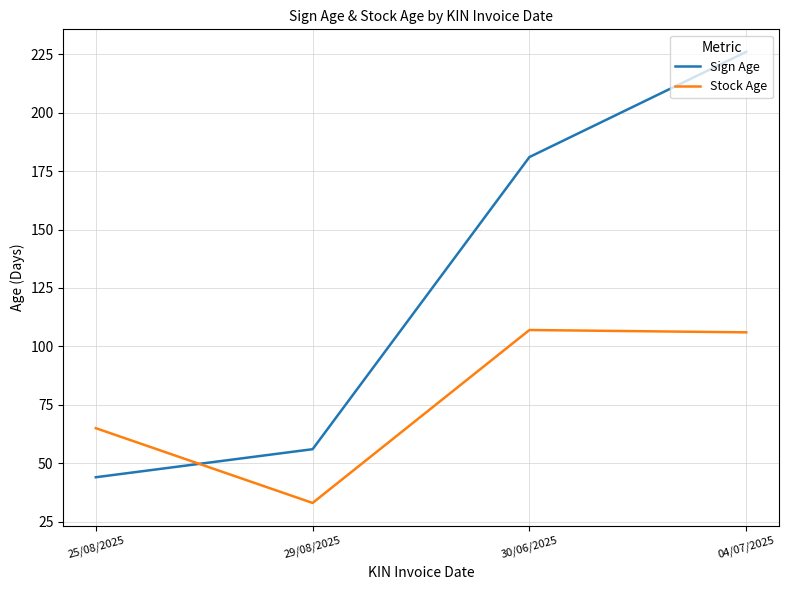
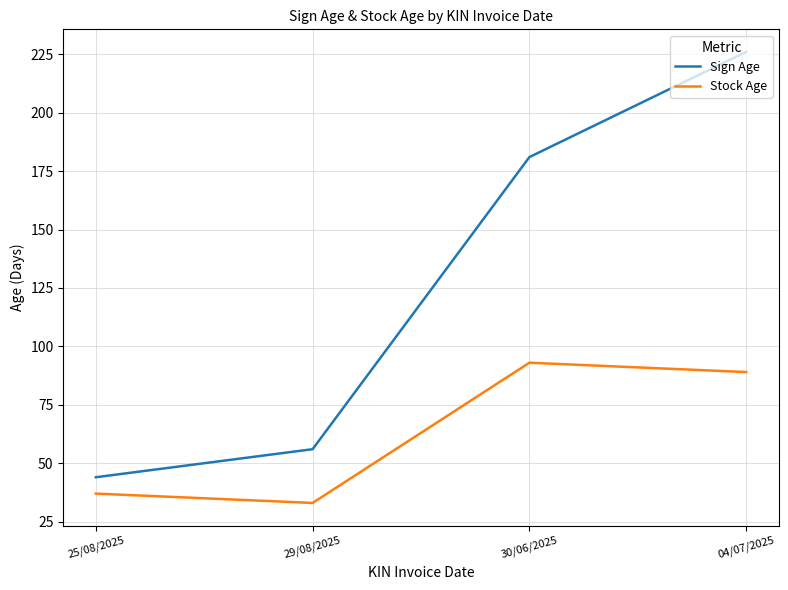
  {
    "Sign Age": {
      "25/08/2025": 44,
      "29/08/2025": 56,
      "30/06/2025": 181
    },
    "Stock Age": {
-     "25/08/2025": 65,
+     "25/08/2025": 37,
      "29/08/2025": 33,
-     "30/06/2025": 107,
-     "04/07/2025": 106
+     "30/06/2025": 93,
+     "04/07/2025": 89
    }
  }
